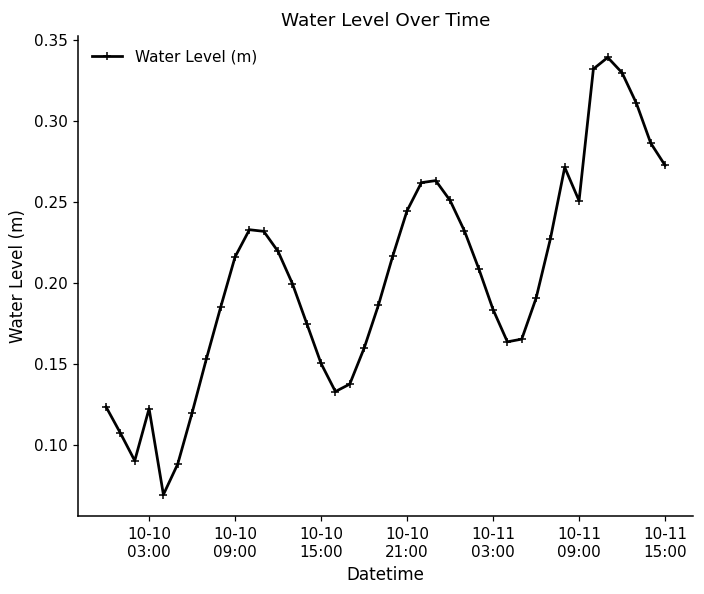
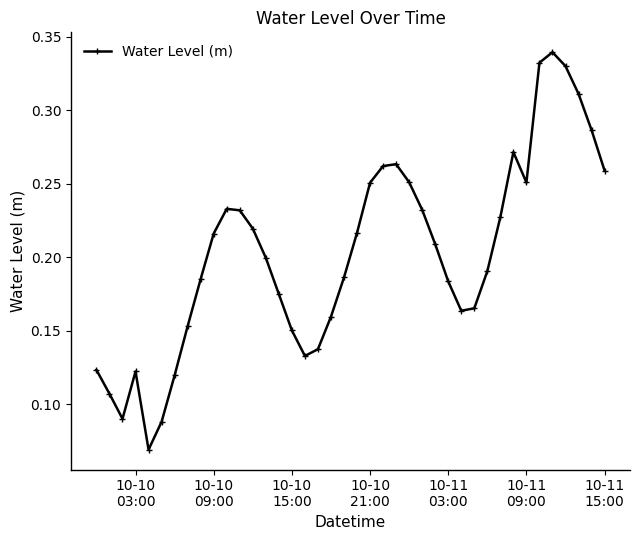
  {
    "10-10 03:00": 0.122,
    "10-10 09:00": 0.216,
    "10-10 15:00": 0.150,
-   "10-10 21:00": 0.245,
+   "10-10 21:00": 0.251,
    "10-11 03:00": 0.184,
    "10-11 09:00": 0.251,
-   "10-11 15:00": 0.273
+   "10-11 15:00": 0.259
  }
